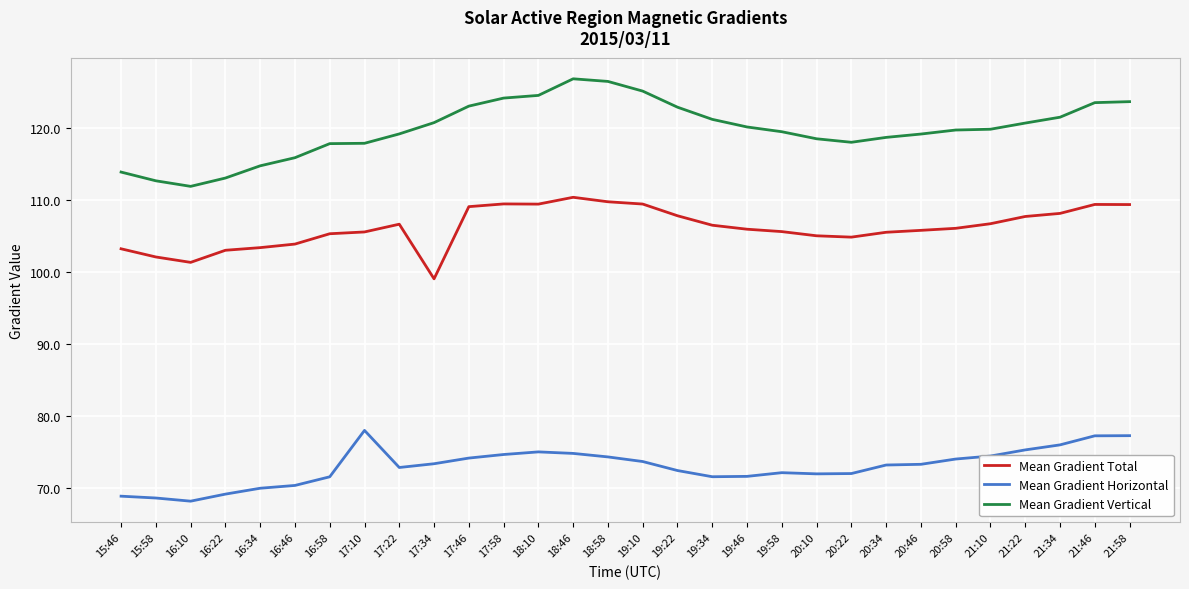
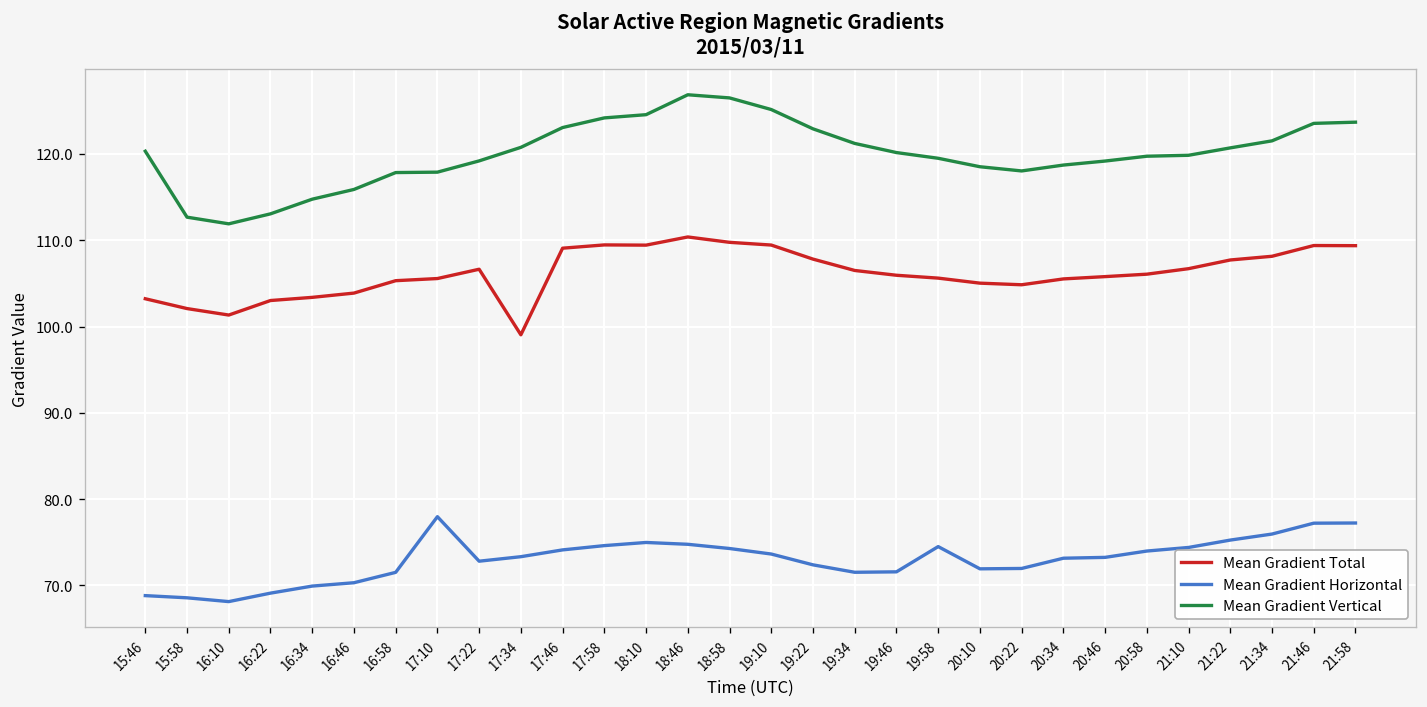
  {
    "Mean Gradient Total": {
      "15:46": 103,
      "15:58": 102,
      "16:10": 101,
      "16:22": 103,
      "16:34": 103,
      "16:46": 104,
      "16:58": 105,
      "17:10": 106,
      "17:22": 107,
      "17:34": 99,
      "17:46": 109,
      "17:58": 109,
      "18:10": 109,
      "18:46": 110,
      "18:58": 110,
      "19:10": 109,
      "19:22": 108,
      "19:34": 106,
      "19:46": 106,
      "19:58": 106,
      "20:10": 105,
      "20:22": 105,
      "20:34": 106,
      "20:46": 106,
      "20:58": 106,
      "21:10": 107,
      "21:22": 108,
      "21:34": 108,
      "21:46": 109,
      "21:58": 109
    },
    "Mean Gradient Horizontal": {
      "15:46": 69,
      "15:58": 69,
      "16:10": 68,
      "16:22": 69,
      "16:34": 70,
      "16:46": 70,
      "16:58": 72,
      "17:10": 78,
      "17:22": 73,
      "17:34": 73,
      "17:46": 74,
      "17:58": 75,
      "18:10": 75,
      "18:46": 75,
      "18:58": 74,
      "19:10": 74,
      "19:22": 72,
      "19:34": 72,
      "19:46": 72,
-     "19:58": 72,
+     "19:58": 74,
      "20:10": 72,
      "20:22": 72,
      "20:34": 73,
      "20:46": 73,
      "20:58": 74,
      "21:22": 75,
      "21:34": 76,
      "21:46": 77,
      "21:58": 77
    },
    "Mean Gradient Vertical": {
-     "15:46": 114,
+     "15:46": 120,
      "15:58": 113,
      "16:10": 112,
      "16:22": 113,
      "16:34": 115,
      "16:46": 116,
      "16:58": 118,
      "17:10": 118,
      "17:22": 119,
      "17:34": 121,
      "17:46": 123,
      "17:58": 124,
      "18:10": 125,
      "18:46": 127,
      "18:58": 126,
      "19:10": 125,
      "19:22": 123,
      "19:34": 121,
      "19:46": 120,
      "19:58": 120,
      "20:10": 119,
      "20:22": 118,
      "20:34": 119,
      "20:46": 119,
      "20:58": 120,
      "21:10": 120,
      "21:22": 121,
      "21:34": 122,
      "21:46": 124,
      "21:58": 124
    }
  }
